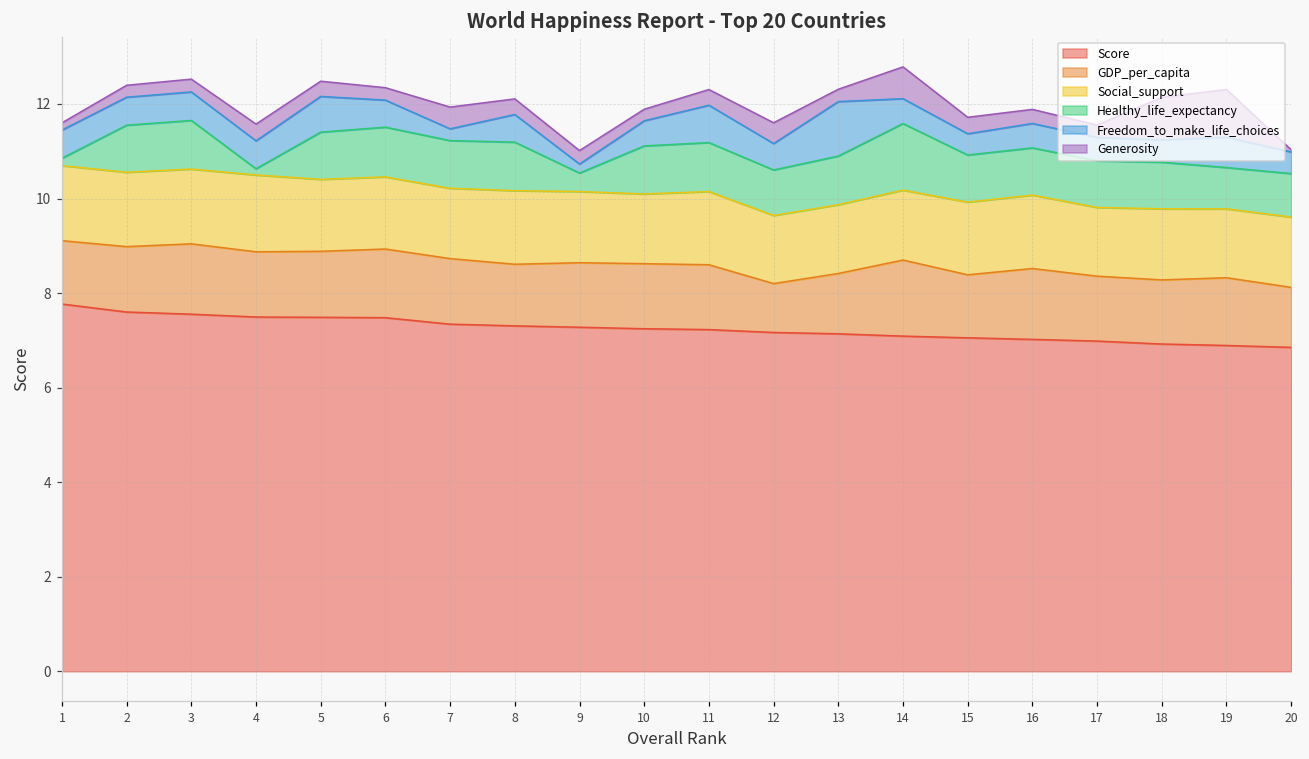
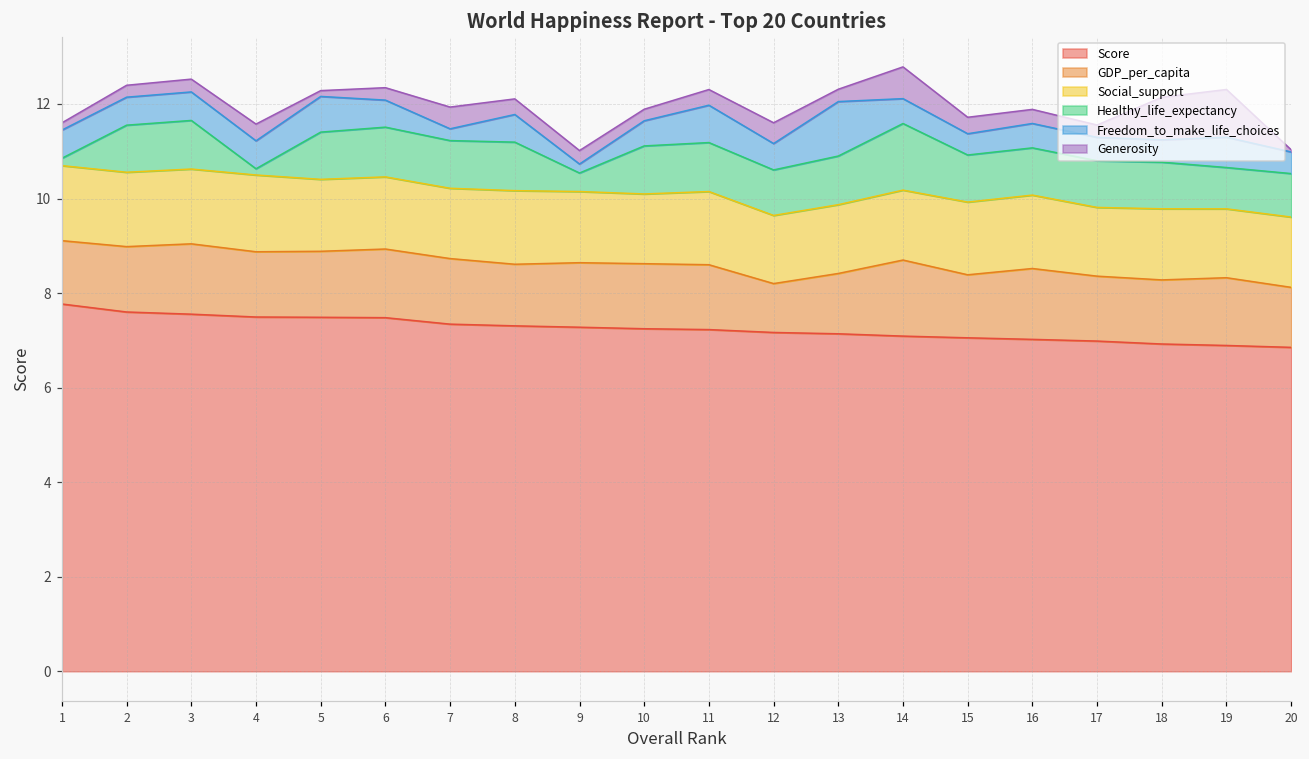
  {
    "Healthy_life_expectancy": {
      "1": 0.2,
      "2": 1.0,
      "3": 1.0,
      "4": 0.1,
      "5": 1.0,
      "6": 1.1,
      "7": 1.0,
      "8": 1.0,
      "9": 0.4,
      "10": 1.0,
      "11": 1.0,
      "12": 1.0,
      "13": 1.0,
      "14": 1.4,
      "15": 1.0,
      "16": 1.0,
      "17": 1.0,
      "18": 1.0,
      "19": 0.9,
      "20": 0.9
    },
    "Freedom_to_make_life_choices": {
      "1": 0.6,
      "2": 0.6,
      "3": 0.6,
      "4": 0.6,
      "5": 0.8,
      "6": 0.6,
      "7": 0.2,
      "8": 0.6,
      "9": 0.2,
      "10": 0.5,
      "11": 0.8,
      "12": 0.6,
      "13": 1.2,
      "14": 0.5,
      "15": 0.4,
      "16": 0.5
    },
    "Generosity": {
      "1": 0.2,
      "2": 0.3,
      "3": 0.3,
      "4": 0.4,
-     "5": 0.3,
+     "5": 0.1,
      "6": 0.3,
      "7": 0.5,
      "8": 0.3,
      "9": 0.3,
      "10": 0.2,
      "11": 0.3,
      "12": 0.4,
      "13": 0.3,
      "14": 0.7,
      "15": 0.3,
      "16": 0.3
    }
  }
